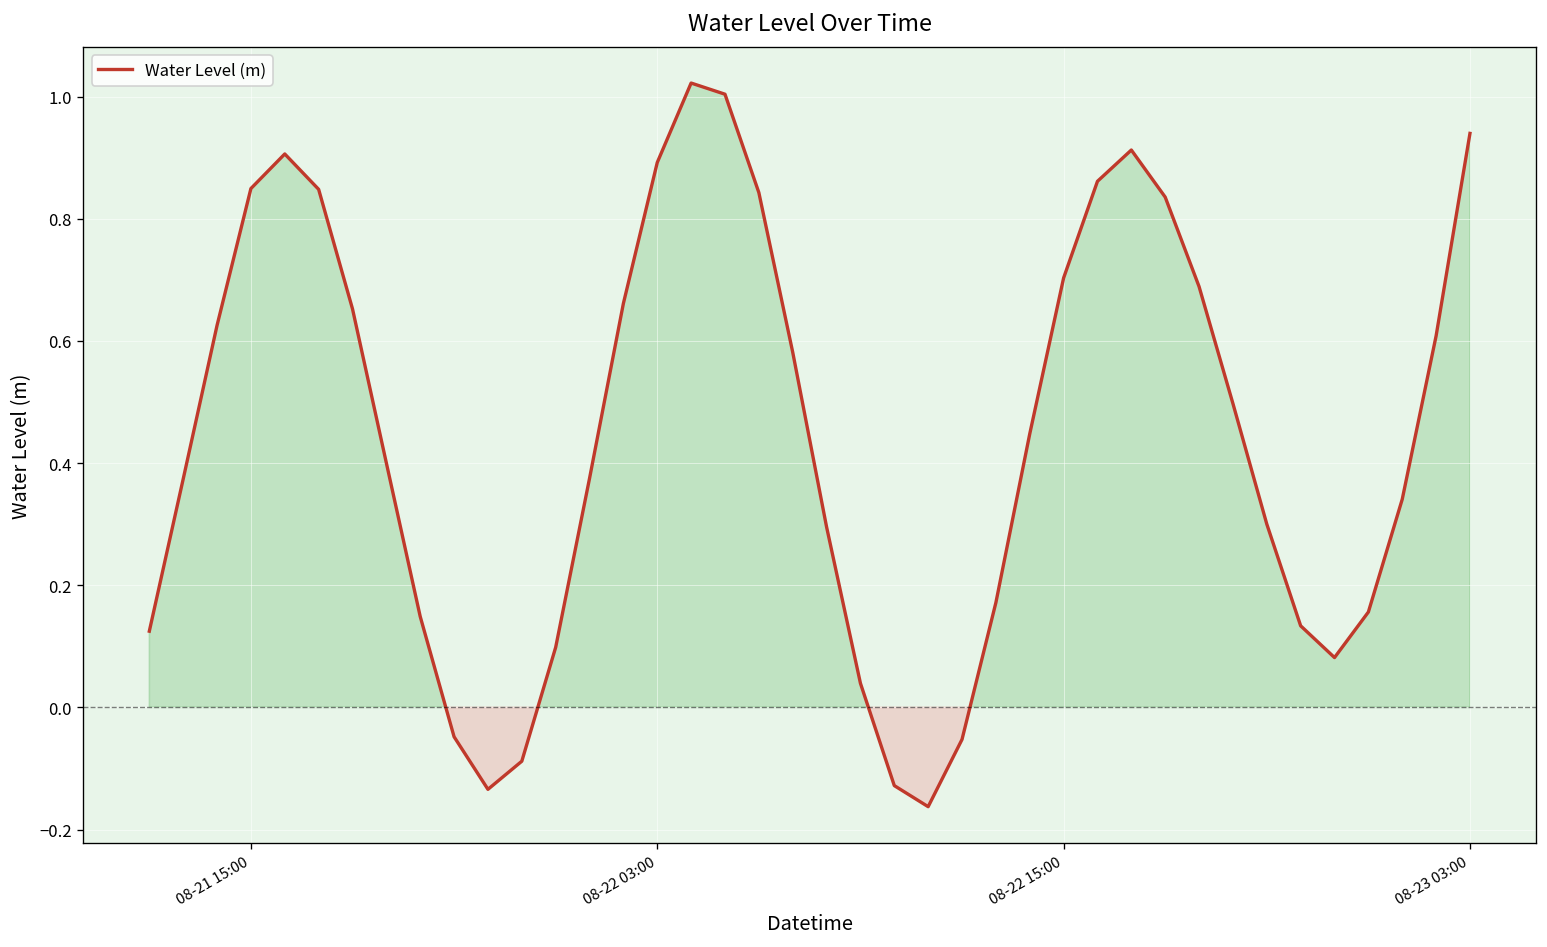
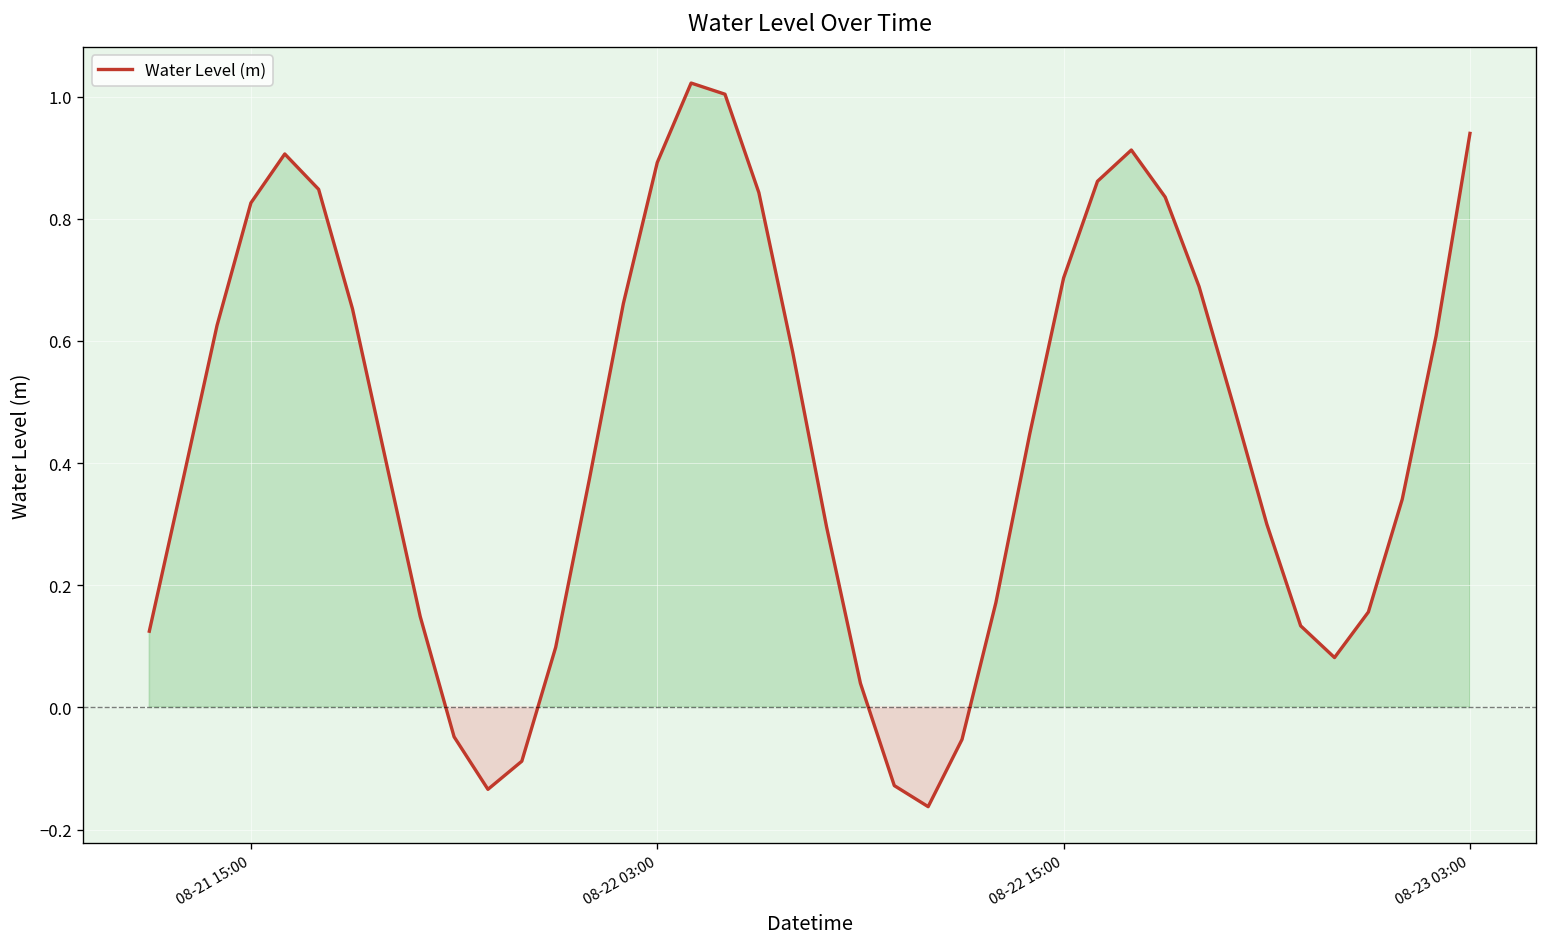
  {
-   "08-21 15:00": 0.85,
+   "08-21 15:00": 0.83,
    "08-22 03:00": 0.89,
    "08-22 15:00": 0.70,
    "08-23 03:00": 0.94
  }
